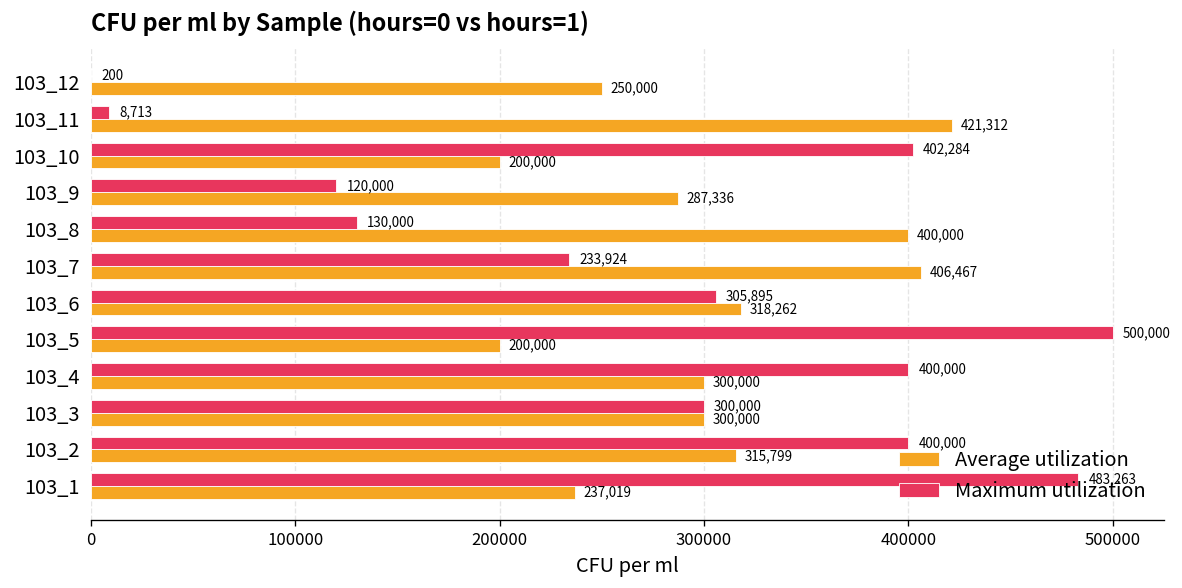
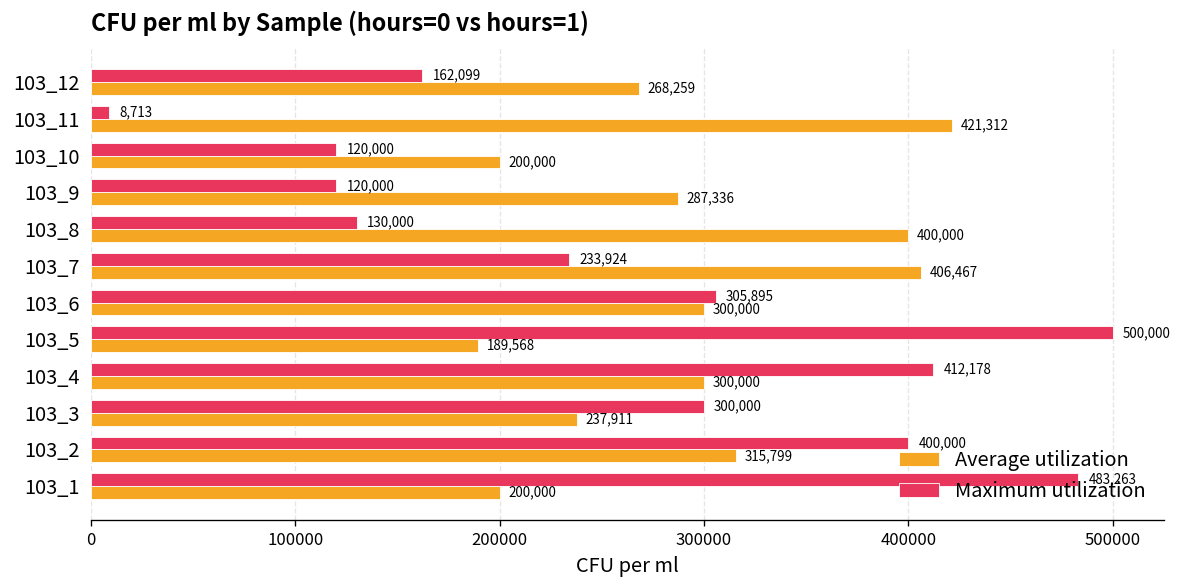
  {
    "Average utilization": {
-     "103_12": "250,000",
+     "103_12": "268,259",
      "103_11": "421,312",
      "103_10": "200,000",
      "103_9": "287,336",
      "103_8": "400,000",
      "103_7": "406,467",
-     "103_6": "318,262",
-     "103_5": "200,000",
+     "103_6": "300,000",
+     "103_5": "189,568",
      "103_4": "300,000",
-     "103_3": "300,000",
+     "103_3": "237,911",
      "103_2": "315,799",
-     "103_1": "237,019"
+     "103_1": "200,000"
    },
    "Maximum utilization": {
-     "103_12": "200",
+     "103_12": "162,099",
      "103_11": "8,713",
-     "103_10": "402,284",
+     "103_10": "120,000",
      "103_9": "120,000",
      "103_8": "130,000",
      "103_7": "233,924",
      "103_6": "305,895",
      "103_5": "500,000",
-     "103_4": "400,000",
+     "103_4": "412,178",
      "103_3": "300,000",
      "103_2": "400,000",
      "103_1": "483,263"
    }
  }
